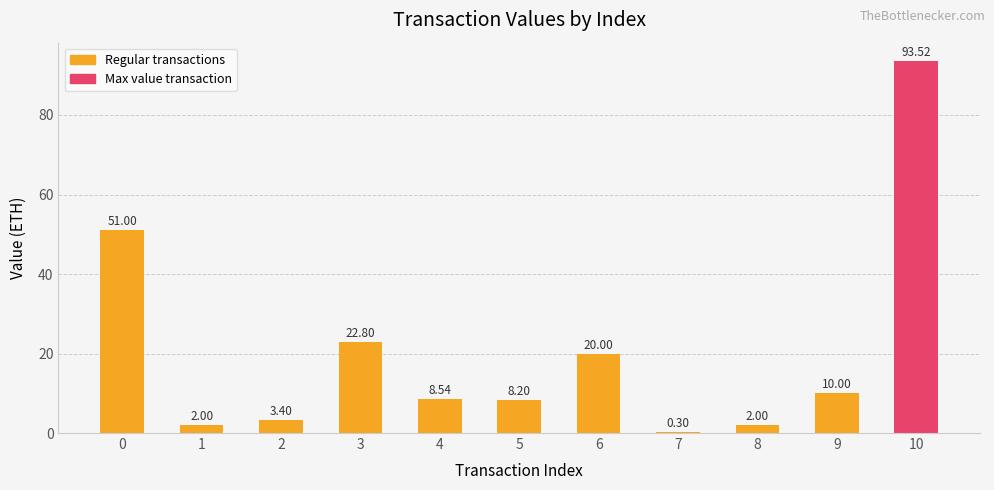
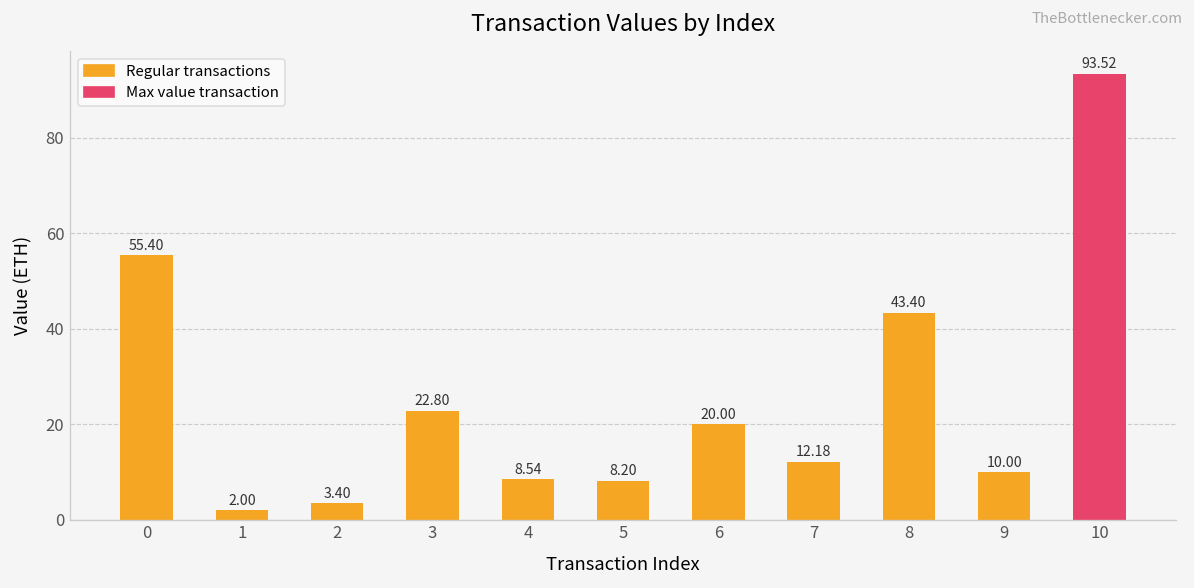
  {
-   "0": 51.00,
+   "0": 55.40,
    "1": 2.00,
    "2": 3.40,
    "3": 22.80,
    "4": 8.54,
    "5": 8.20,
    "6": 20.00,
-   "7": 0.30,
-   "8": 2.00,
+   "7": 12.18,
+   "8": 43.40,
    "9": 10.00,
    "10": 93.52
  }
